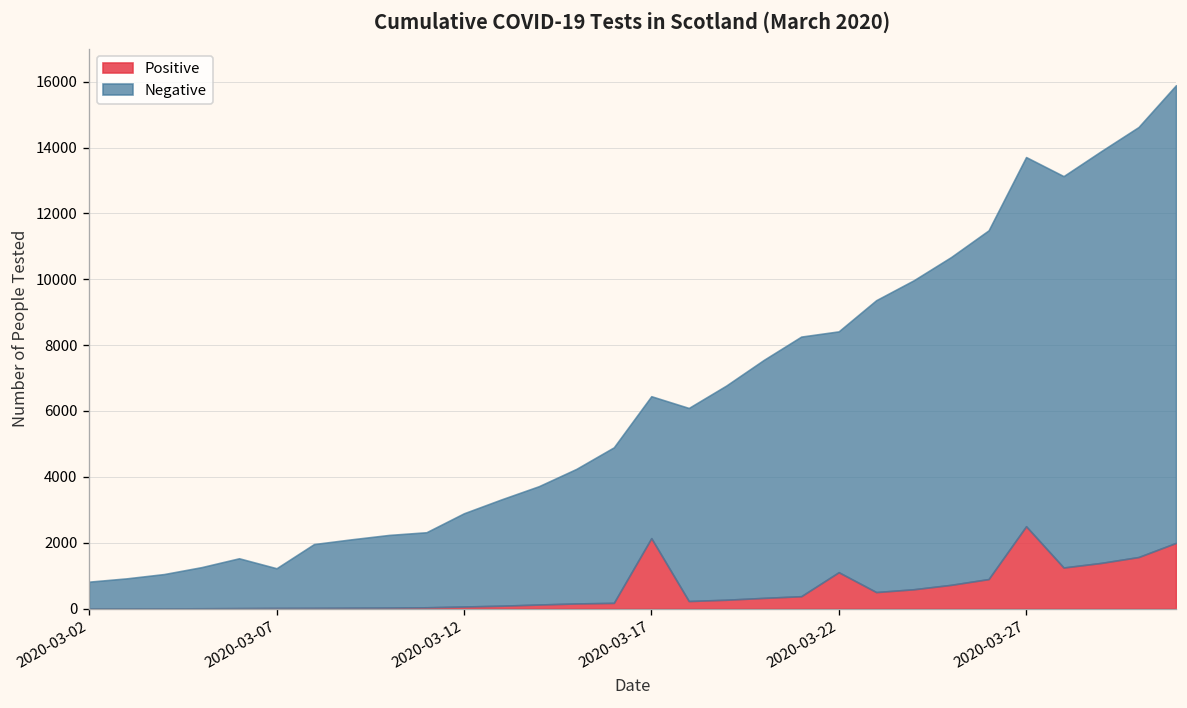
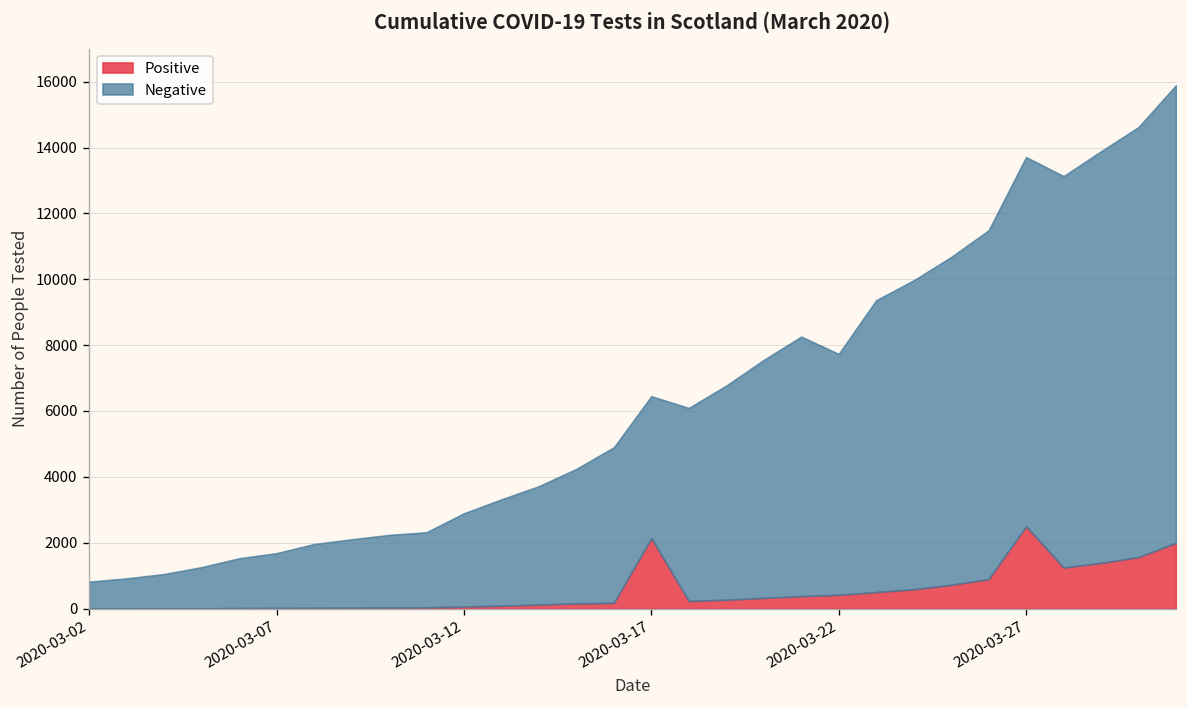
  {
    "Positive": {
      "2020-03-17": 2100,
-     "2020-03-22": 1100,
+     "2020-03-22": 400,
      "2020-03-27": 2500
    },
    "Negative": {
      "2020-03-02": 800,
-     "2020-03-07": 1200,
+     "2020-03-07": 1700,
      "2020-03-12": 2800,
      "2020-03-17": 4300,
      "2020-03-22": 7300,
      "2020-03-27": 11200
    }
  }
